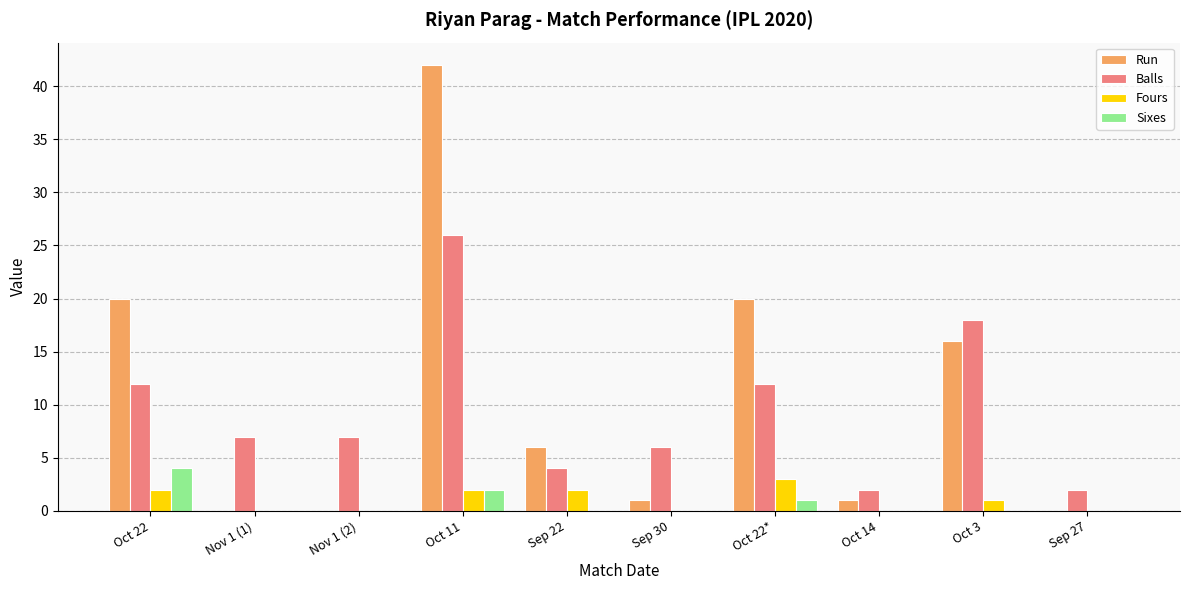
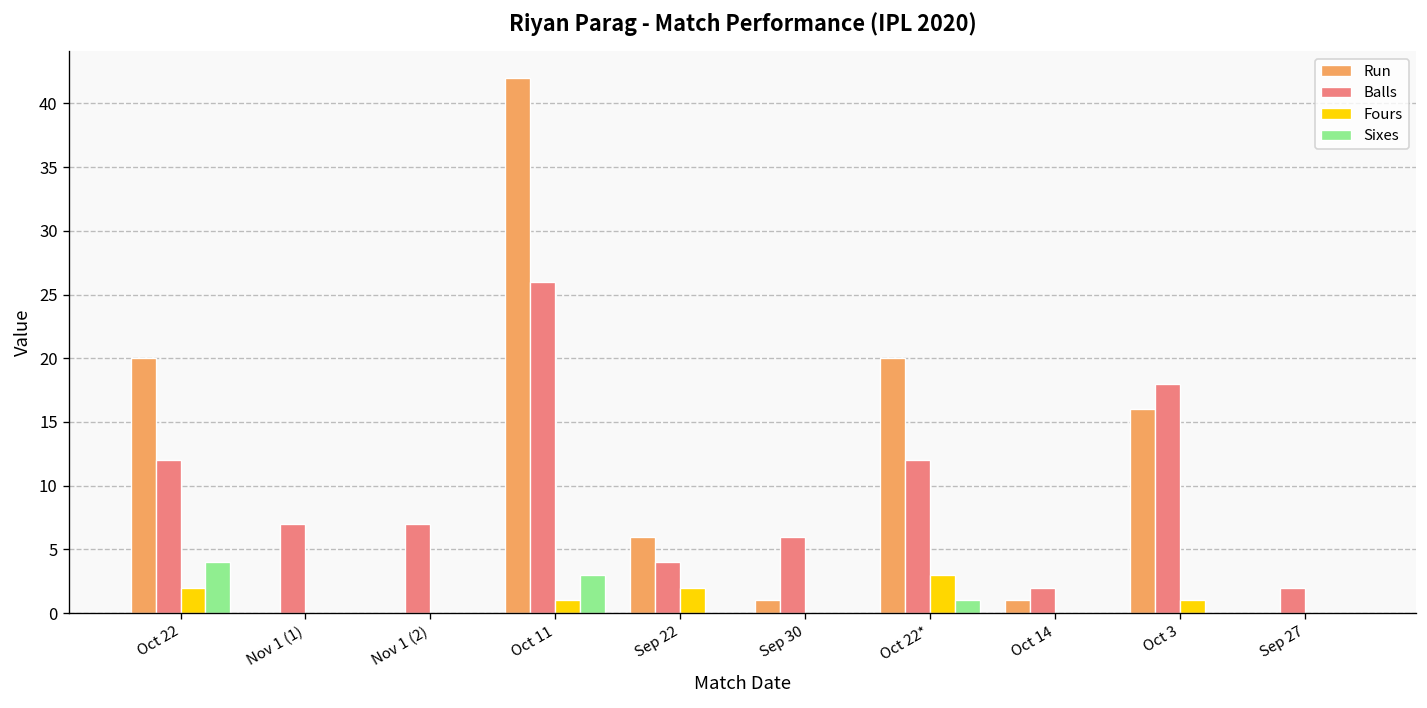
  {
    "Fours": {
      "Oct 22": 2,
      "Nov 1 (1)": 0,
      "Nov 1 (2)": 0,
-     "Oct 11": 2,
+     "Oct 11": 1,
      "Sep 22": 2,
      "Sep 30": 0,
      "Oct 22*": 3,
      "Oct 14": 0,
      "Oct 3": 1,
      "Sep 27": 0
    },
    "Sixes": {
      "Oct 22": 4,
      "Nov 1 (1)": 0,
      "Nov 1 (2)": 0,
-     "Oct 11": 2,
+     "Oct 11": 3,
      "Sep 22": 0,
      "Sep 30": 0,
      "Oct 22*": 1,
      "Oct 14": 0,
      "Oct 3": 0,
      "Sep 27": 0
    }
  }
